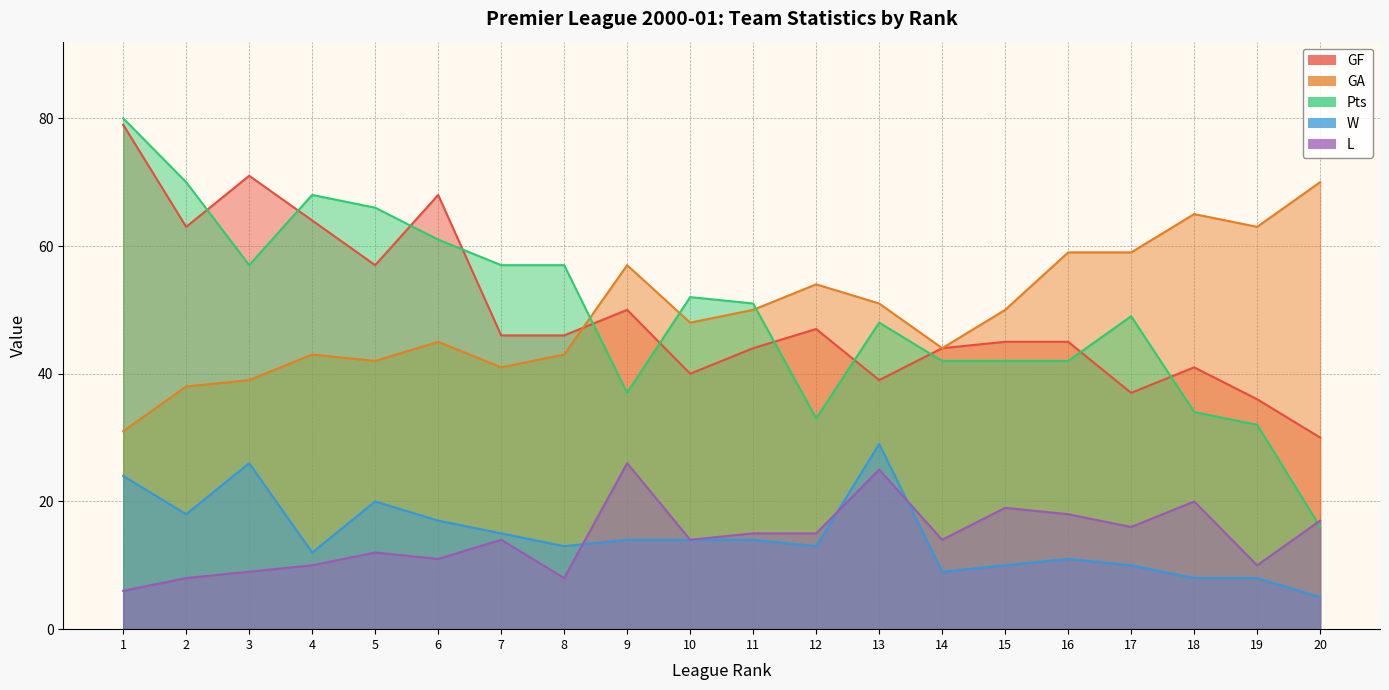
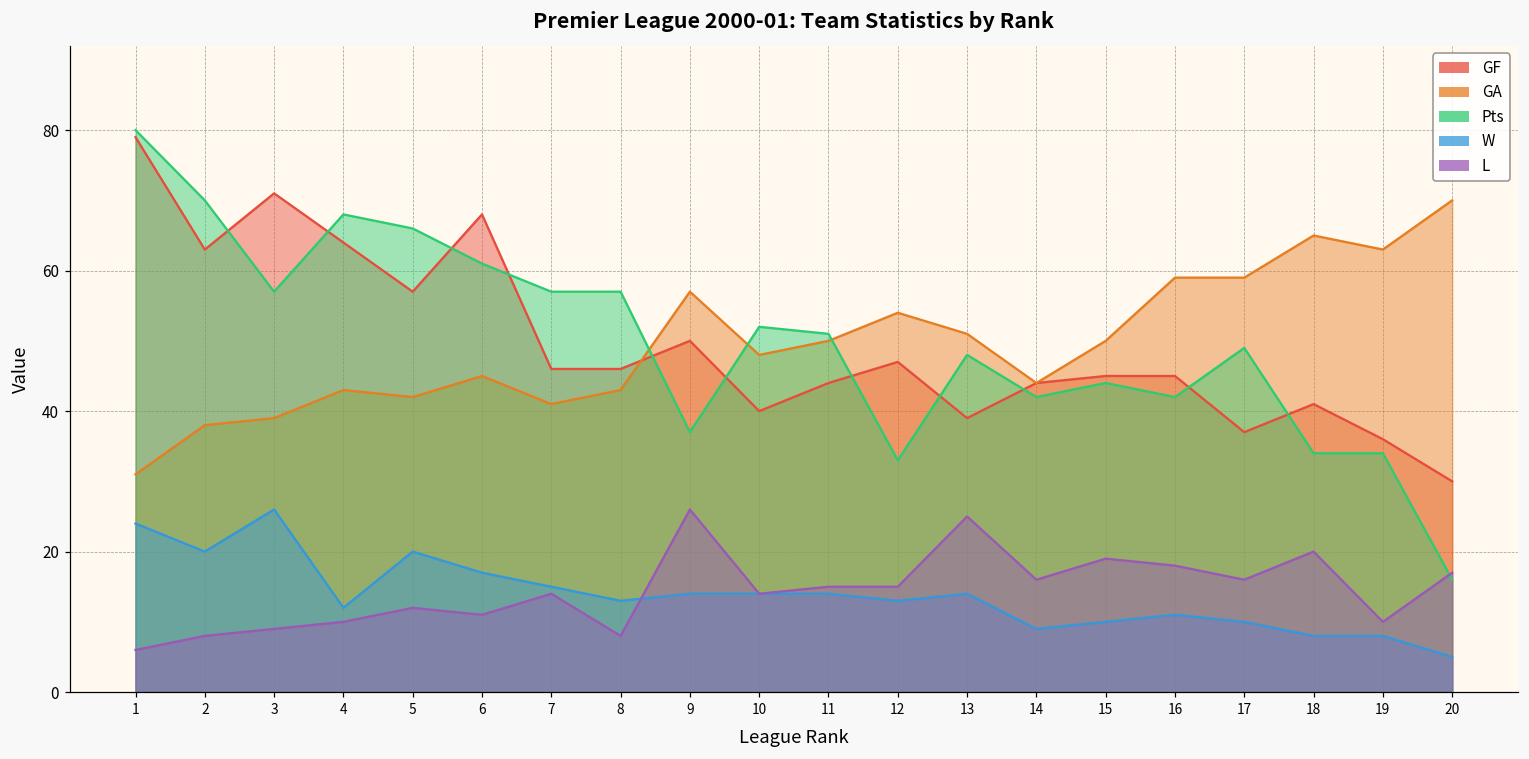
  {
    "Pts": {
      "1": 80,
      "2": 70,
      "3": 57,
      "4": 68,
      "5": 66,
      "6": 61,
      "7": 57,
      "8": 57,
      "9": 37,
      "10": 52,
      "11": 51,
      "12": 33,
      "13": 48,
      "14": 42,
-     "15": 42,
+     "15": 44,
      "16": 42,
      "17": 49,
      "18": 34,
-     "19": 32,
+     "19": 34,
      "20": 16
    },
    "W": {
      "1": 24,
-     "2": 18,
+     "2": 20,
      "3": 26,
      "4": 12,
      "5": 20,
      "6": 17,
      "7": 15,
      "8": 13,
      "9": 14,
      "11": 14,
      "12": 13,
-     "13": 29,
+     "13": 14,
      "14": 9,
      "15": 10,
      "16": 11,
      "17": 10,
      "18": 8,
      "19": 8,
      "20": 5
    },
    "L": {
      "1": 6,
      "2": 8,
      "3": 9,
      "4": 10,
      "5": 12,
      "6": 11,
      "7": 14,
      "8": 8,
      "9": 26,
      "11": 15,
      "12": 15,
      "13": 25,
-     "14": 14,
+     "14": 16,
      "15": 19,
      "16": 18,
      "17": 16,
      "18": 20,
      "19": 10,
      "20": 17
    }
  }
